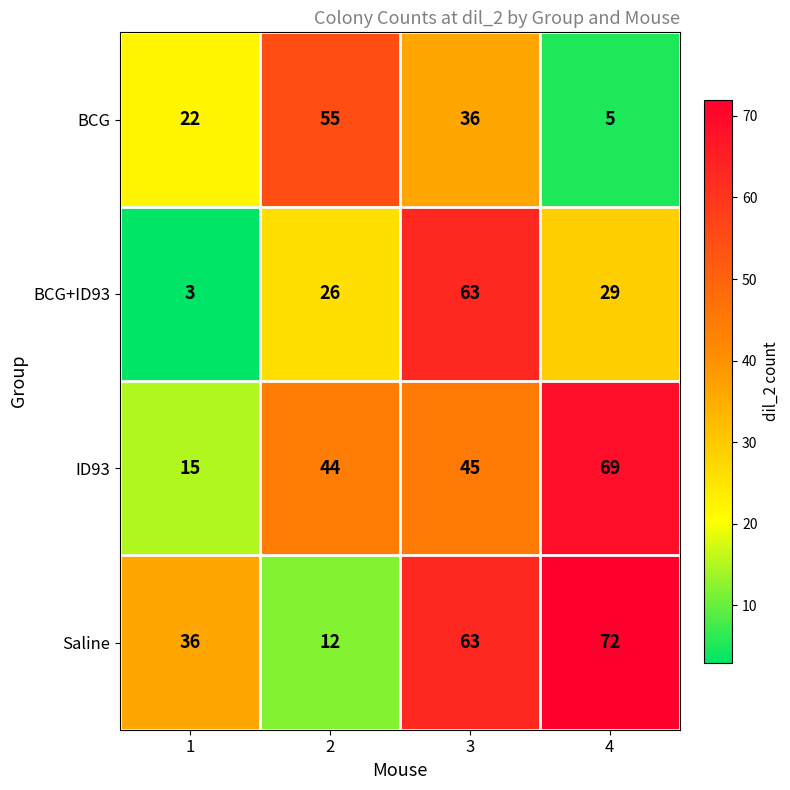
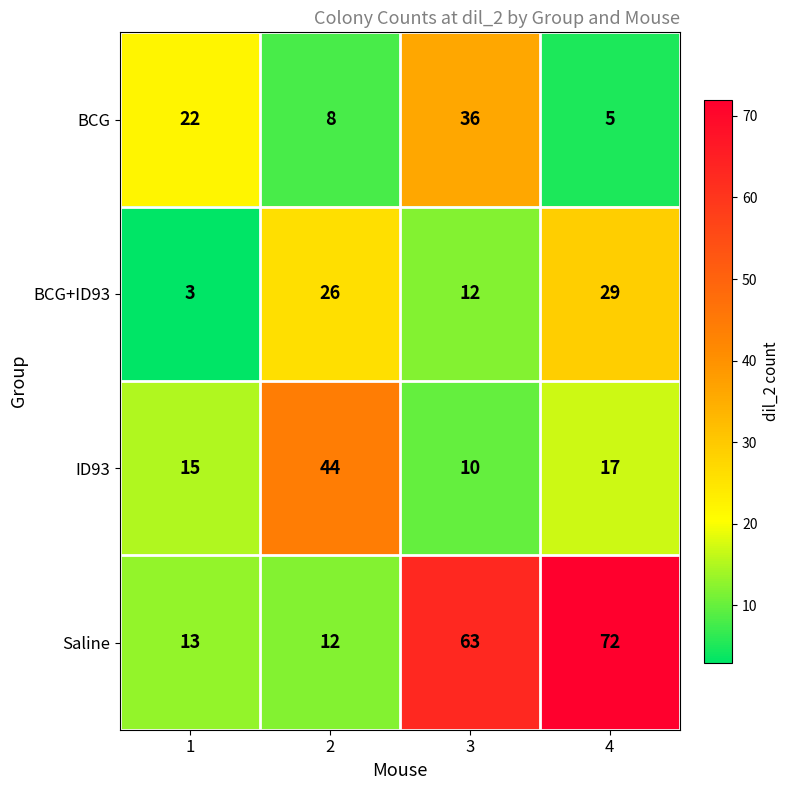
  {
    "BCG": {
      "1": 22,
-     "2": 55,
+     "2": 8,
      "3": 36,
      "4": 5
    },
    "BCG+ID93": {
      "1": 3,
      "2": 26,
-     "3": 63,
+     "3": 12,
      "4": 29
    },
    "ID93": {
      "1": 15,
      "2": 44,
-     "3": 45,
-     "4": 69
+     "3": 10,
+     "4": 17
    },
    "Saline": {
-     "1": 36,
+     "1": 13,
      "2": 12,
      "3": 63,
      "4": 72
    }
  }
